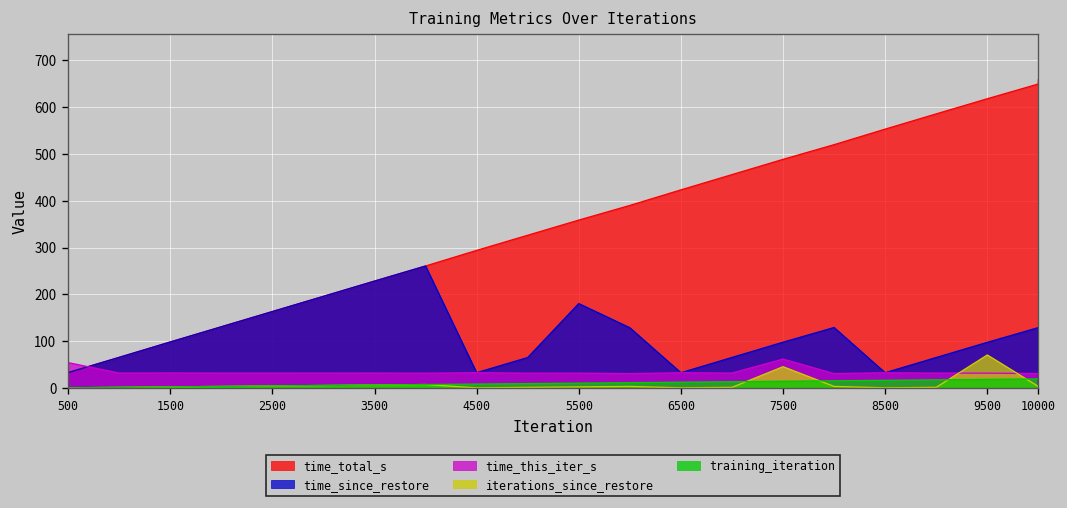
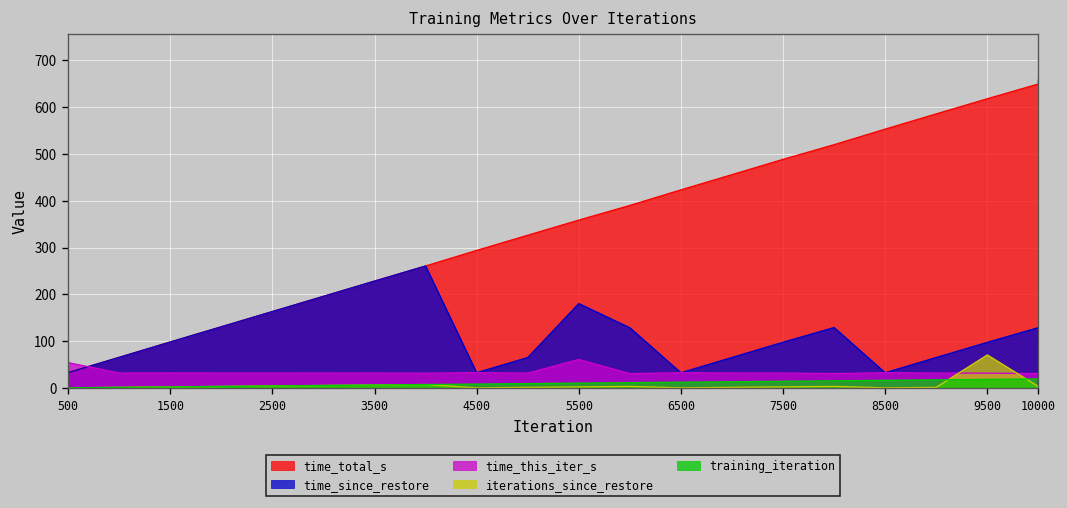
  {
    "time_total_s": {
      "4500": 290,
      "5500": 360,
      "6500": 420,
      "7500": 490,
      "8500": 550,
      "9500": 620,
      "10000": 660
    },
    "time_since_restore": {
      "5500": 180,
      "7500": 100,
      "9500": 100
    },
    "time_this_iter_s": {
      "500": 50,
      "1500": 30,
      "2500": 30,
      "3500": 30,
-     "5500": 30,
-     "7500": 60,
+     "5500": 60,
+     "7500": 30,
      "9500": 30
    },
    "iterations_since_restore": {
      "4500": 0,
      "5500": 0,
      "6500": 0,
-     "7500": 50,
+     "7500": 0,
      "8500": 0,
      "9500": 70,
      "10000": 0
    },
    "training_iteration": {
      "4500": 10,
      "5500": 10,
      "6500": 10,
      "7500": 20,
      "8500": 20,
      "9500": 20,
      "10000": 20
    }
  }
